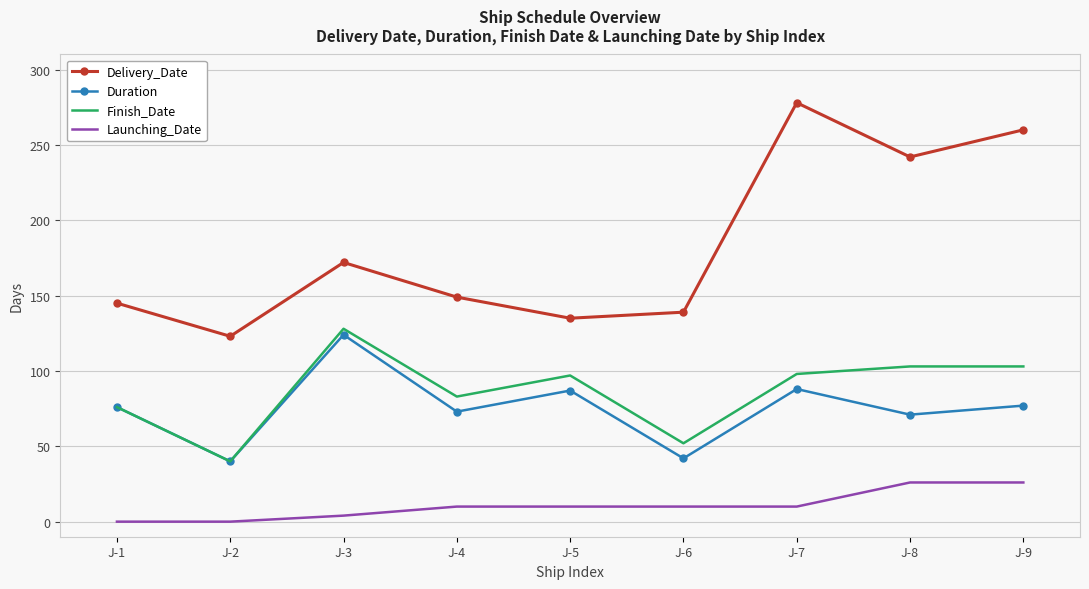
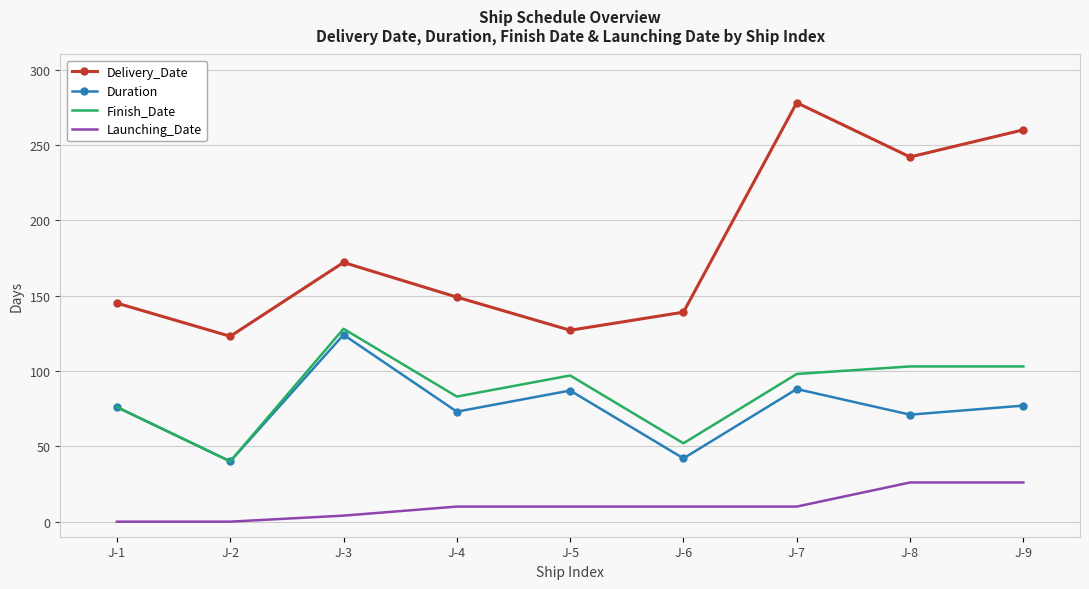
  {
    "Delivery_Date": {
      "J-1": 145,
      "J-2": 123,
      "J-3": 172,
      "J-4": 149,
-     "J-5": 135,
+     "J-5": 127,
      "J-6": 139,
      "J-7": 278,
      "J-8": 242,
      "J-9": 260
    },
    "Duration": {
      "J-3": 124,
      "J-4": 73,
      "J-5": 87,
      "J-6": 42,
      "J-7": 88,
      "J-8": 71,
      "J-9": 77
    },
    "Finish_Date": {
      "J-3": 128,
      "J-4": 83,
      "J-5": 97,
      "J-6": 52,
      "J-7": 98,
      "J-8": 103,
      "J-9": 103
    },
    "Launching_Date": {
      "J-1": 0,
      "J-2": 0,
      "J-3": 4,
      "J-4": 10,
      "J-5": 10,
      "J-6": 10,
      "J-7": 10,
      "J-8": 26,
      "J-9": 26
    }
  }
